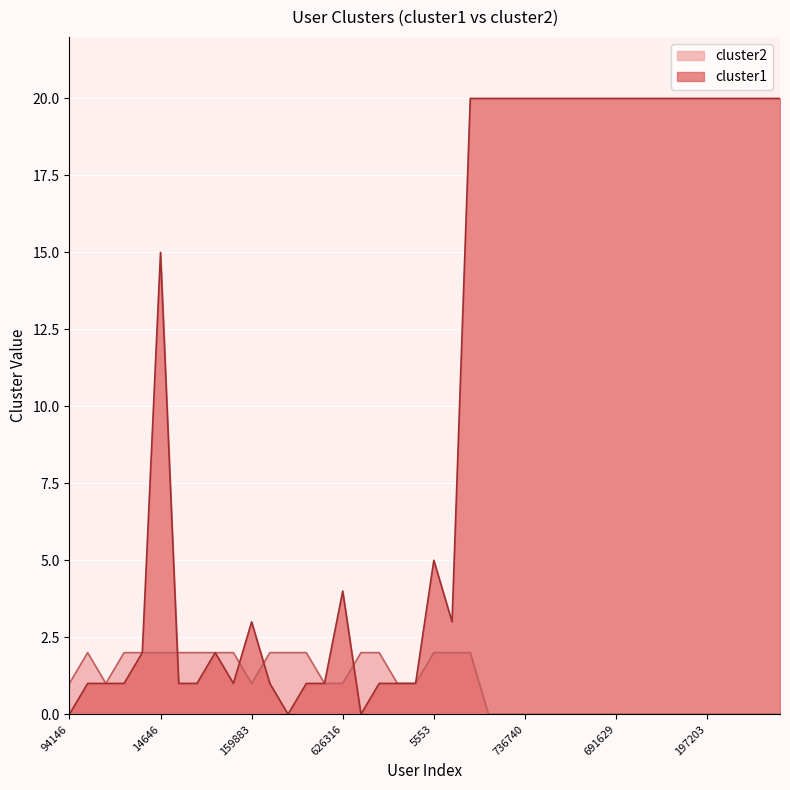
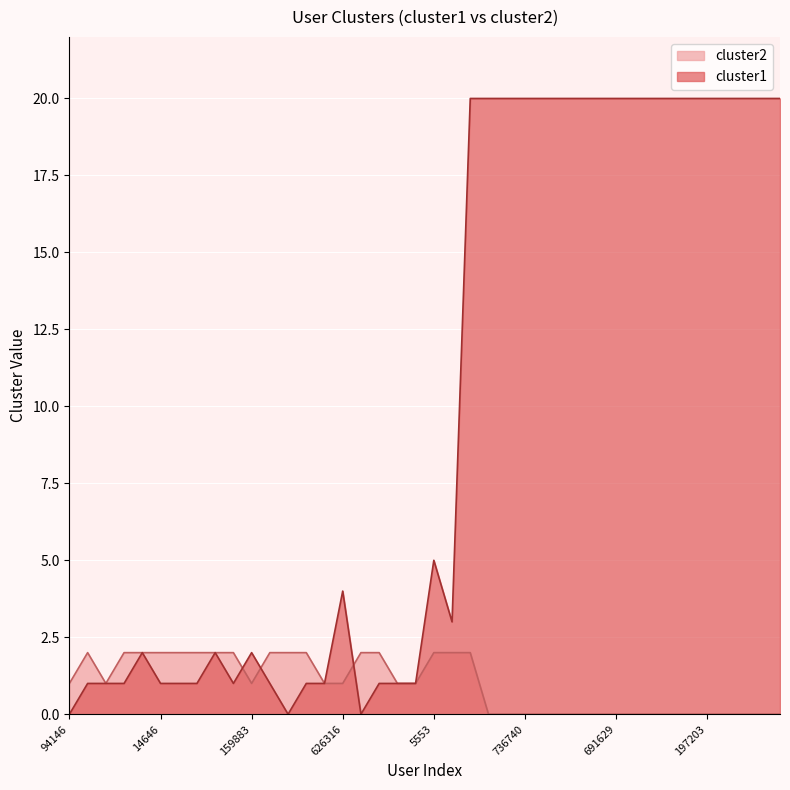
  {
    "cluster2": {
      "94146": 1,
      "14646": 2,
      "159883": 1,
      "626316": 1,
      "5553": 2,
      "736740": 0,
      "691629": 0,
      "197203": 0
    },
    "cluster1": {
      "94146": 0,
-     "14646": 15,
-     "159883": 3,
+     "14646": 1,
+     "159883": 2,
      "626316": 4,
      "5553": 5,
      "736740": 20,
      "691629": 20,
      "197203": 20
    }
  }
